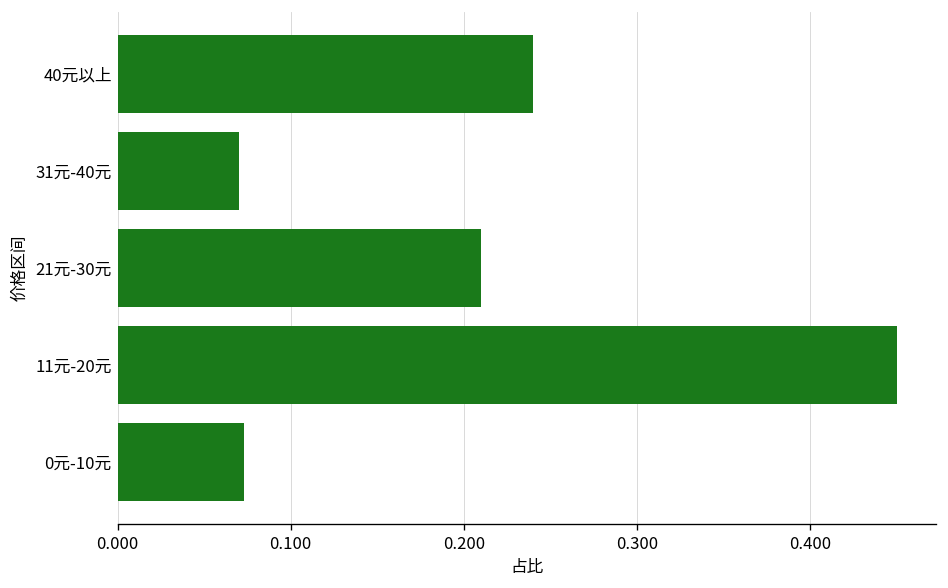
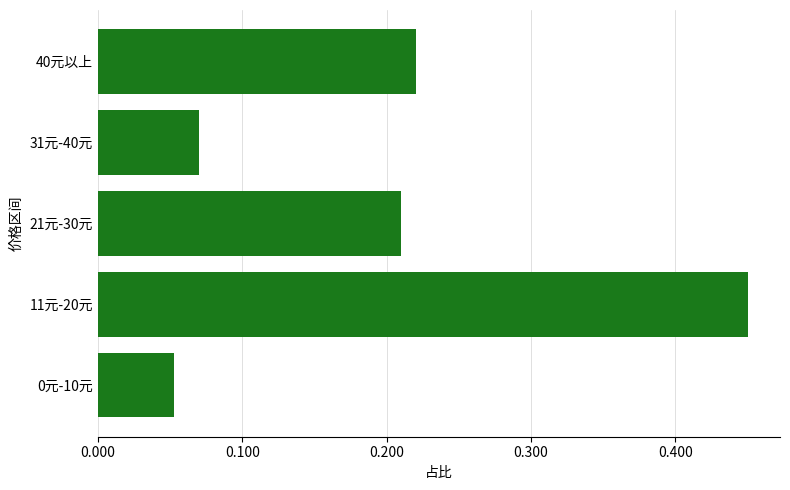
  {
-   "40元以上": 0.24,
+   "40元以上": 0.22,
    "31元-40元": 0.070,
    "21元-30元": 0.210,
    "11元-20元": 0.450,
-   "0元-10元": 0.073
+   "0元-10元": 0.053
  }
